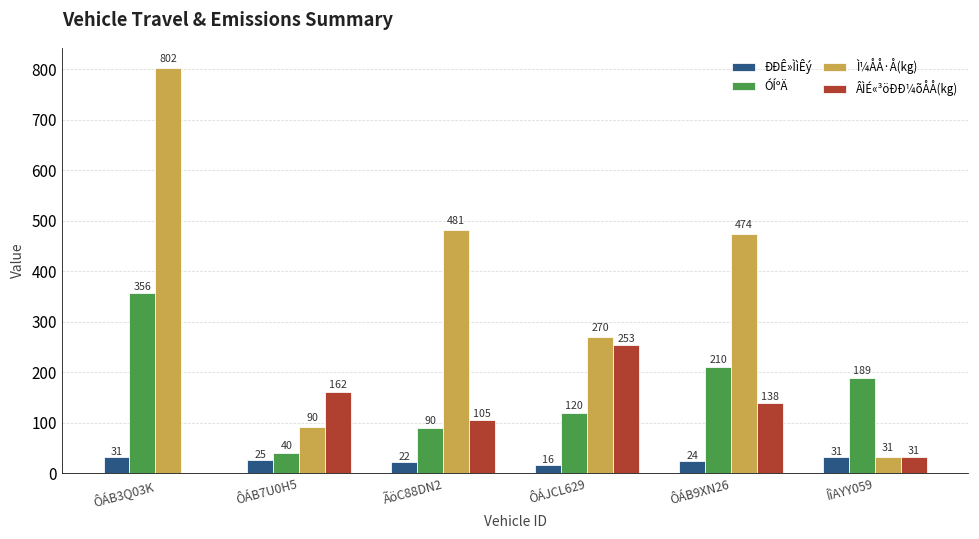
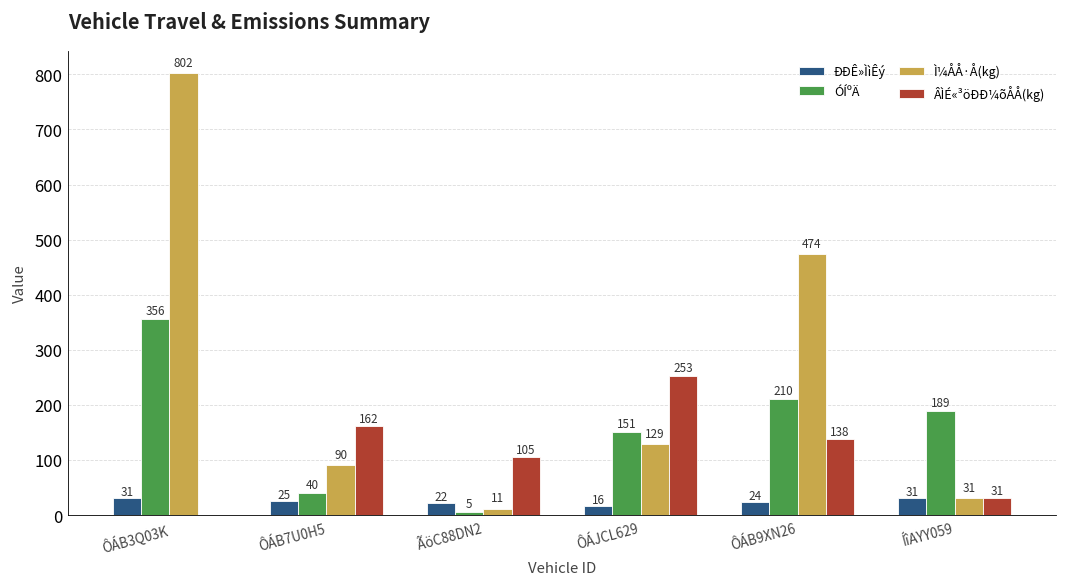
  {
    "ÐÐÊ»ÌìÊý": {
      "ÔÁB3Q03K": 31,
      "ÔÁB7U0H5": 25,
      "ÃöC88DN2": 22,
      "ÔÁJCL629": 16,
      "ÔÁB9XN26": 24,
      "ÍîAYY059": 31
    },
    "ÓÍºÄ": {
      "ÔÁB3Q03K": 356,
      "ÔÁB7U0H5": 40,
-     "ÃöC88DN2": 90,
-     "ÔÁJCL629": 120,
+     "ÃöC88DN2": 5,
+     "ÔÁJCL629": 151,
      "ÔÁB9XN26": 210,
      "ÍîAYY059": 189
    },
    "Ì¼ÅÅ·Å(kg)": {
      "ÔÁB3Q03K": 802,
      "ÔÁB7U0H5": 90,
-     "ÃöC88DN2": 481,
-     "ÔÁJCL629": 270,
+     "ÃöC88DN2": 11,
+     "ÔÁJCL629": 129,
      "ÔÁB9XN26": 474,
      "ÍîAYY059": 31
    },
    "ÂÌÉ«³öÐÐ¼õÅÅ(kg)": {
      "ÔÁB7U0H5": 162,
      "ÃöC88DN2": 105,
      "ÔÁJCL629": 253,
      "ÔÁB9XN26": 138,
      "ÍîAYY059": 31
    }
  }
